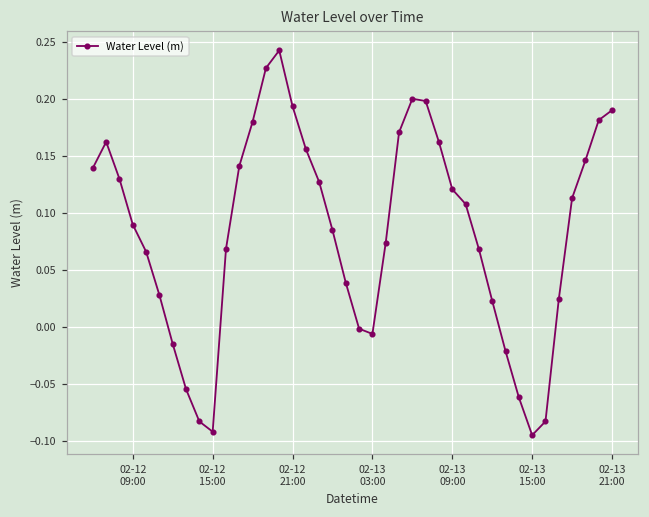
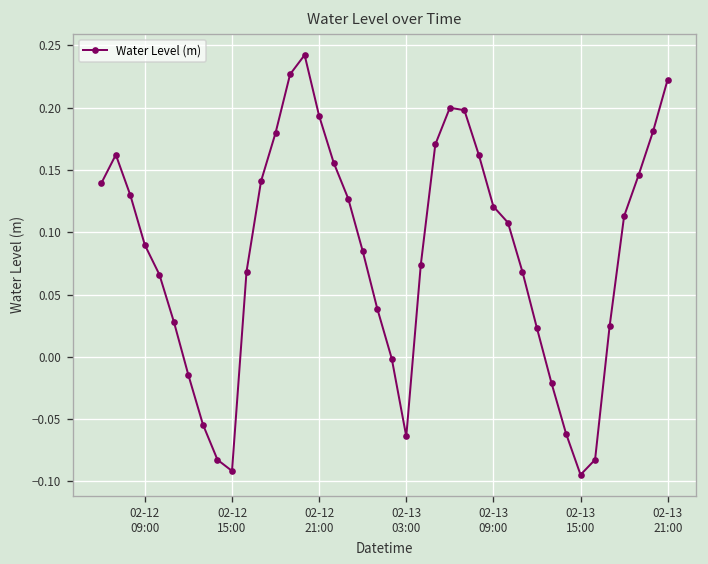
  {
    "02-12 09:00": 0.090,
    "02-12 15:00": -0.092,
    "02-12 21:00": 0.193,
-   "02-13 03:00": -0.006,
+   "02-13 03:00": -0.064,
    "02-13 09:00": 0.121,
    "02-13 15:00": -0.095,
-   "02-13 21:00": 0.190
+   "02-13 21:00": 0.223
  }
